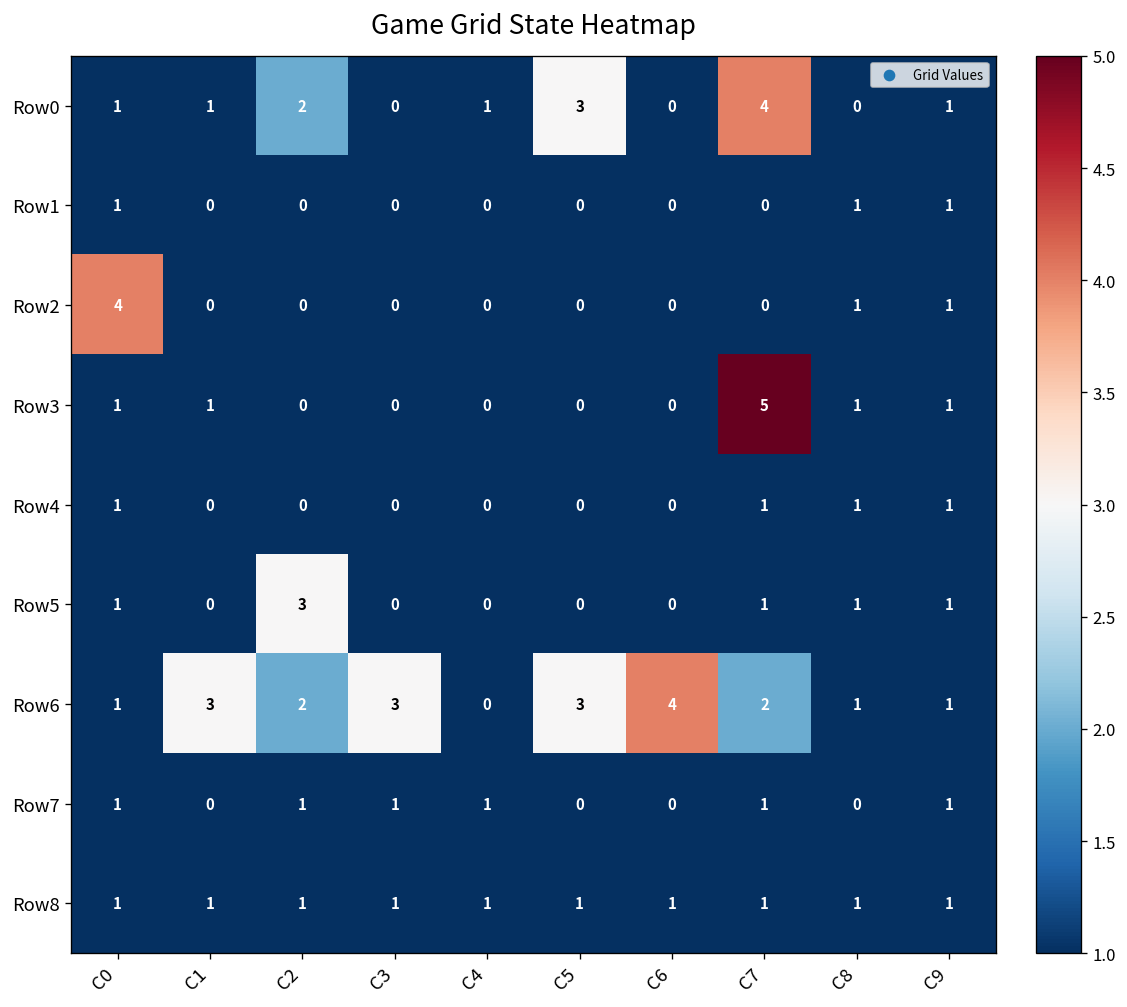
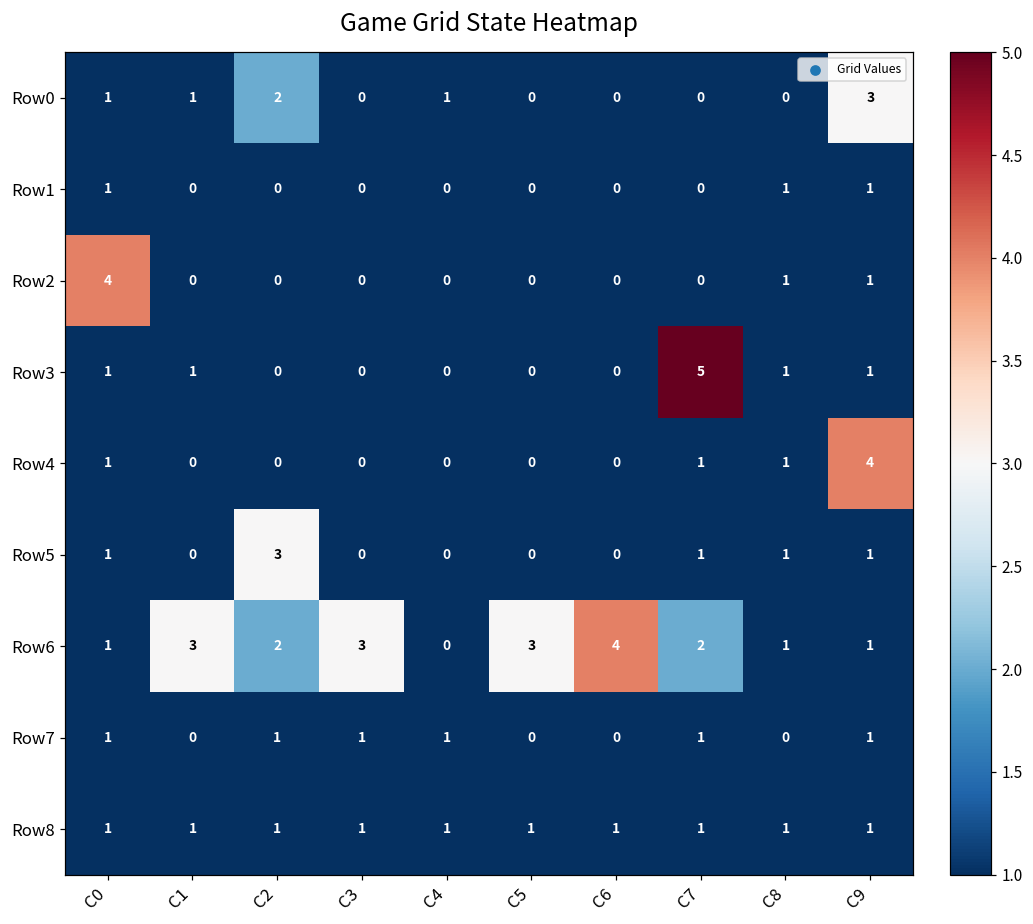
  {
    "Row0": {
      "C0": 1,
      "C1": 1,
      "C2": 2,
      "C3": 0,
      "C4": 1,
-     "C5": 3,
+     "C5": 0,
      "C6": 0,
-     "C7": 4,
+     "C7": 0,
      "C8": 0,
-     "C9": 1
+     "C9": 3
    },
    "Row1": {
      "C0": 1,
      "C1": 0,
      "C2": 0,
      "C3": 0,
      "C4": 0,
      "C5": 0,
      "C6": 0,
      "C7": 0,
      "C8": 1,
      "C9": 1
    },
    "Row2": {
      "C0": 4,
      "C1": 0,
      "C2": 0,
      "C3": 0,
      "C4": 0,
      "C5": 0,
      "C6": 0,
      "C7": 0,
      "C8": 1,
      "C9": 1
    },
    "Row3": {
      "C0": 1,
      "C1": 1,
      "C2": 0,
      "C3": 0,
      "C4": 0,
      "C5": 0,
      "C6": 0,
      "C7": 5,
      "C8": 1,
      "C9": 1
    },
    "Row4": {
      "C0": 1,
      "C1": 0,
      "C2": 0,
      "C3": 0,
      "C4": 0,
      "C5": 0,
      "C6": 0,
      "C7": 1,
      "C8": 1,
-     "C9": 1
+     "C9": 4
    },
    "Row5": {
      "C0": 1,
      "C1": 0,
      "C2": 3,
      "C3": 0,
      "C4": 0,
      "C5": 0,
      "C6": 0,
      "C7": 1,
      "C8": 1,
      "C9": 1
    },
    "Row6": {
      "C0": 1,
      "C1": 3,
      "C2": 2,
      "C3": 3,
      "C4": 0,
      "C5": 3,
      "C6": 4,
      "C7": 2,
      "C8": 1,
      "C9": 1
    },
    "Row7": {
      "C0": 1,
      "C1": 0,
      "C2": 1,
      "C3": 1,
      "C4": 1,
      "C5": 0,
      "C6": 0,
      "C7": 1,
      "C8": 0,
      "C9": 1
    },
    "Row8": {
      "C0": 1,
      "C1": 1,
      "C2": 1,
      "C3": 1,
      "C4": 1,
      "C5": 1,
      "C6": 1,
      "C7": 1,
      "C8": 1,
      "C9": 1
    }
  }
